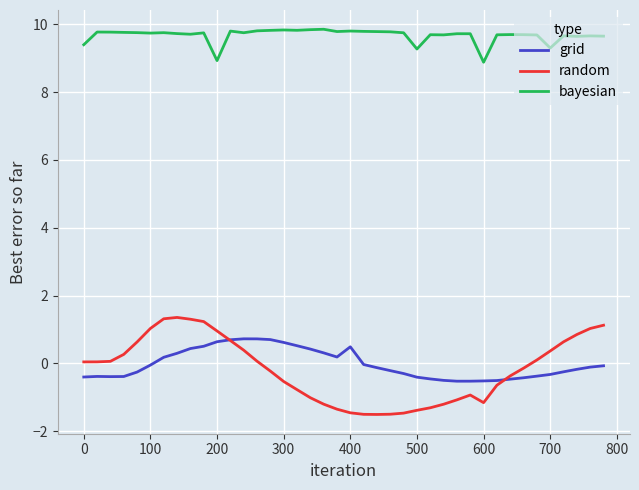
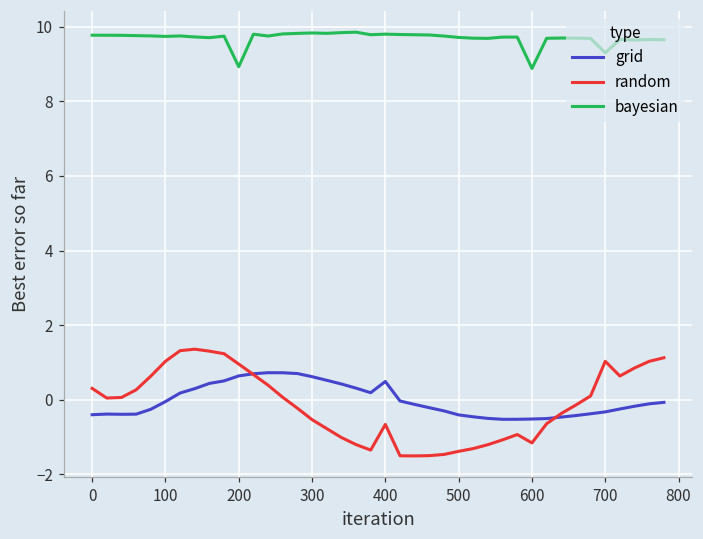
  {
    "grid": {
      "0": -0.4,
      "100": 0.0,
      "200": 0.6,
      "300": 0.6,
      "400": 0.5,
      "500": -0.4,
      "600": -0.5,
      "700": -0.3
    },
    "random": {
-     "0": 0.0,
+     "0": 0.3,
      "100": 1.0,
      "200": 1.0,
      "300": -0.5,
-     "400": -1.5,
+     "400": -0.7,
      "500": -1.4,
      "600": -1.2,
-     "700": 0.4
+     "700": 1.0
    },
    "bayesian": {
-     "0": 9.4,
+     "0": 9.8,
      "100": 9.7,
      "200": 8.9,
      "300": 9.8,
      "400": 9.8,
-     "500": 9.3,
+     "500": 9.7,
      "600": 8.9
    }
  }
